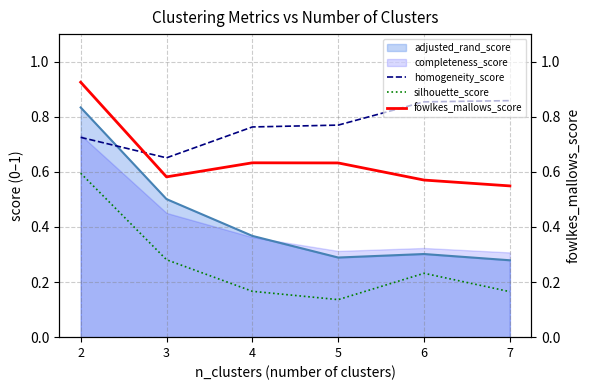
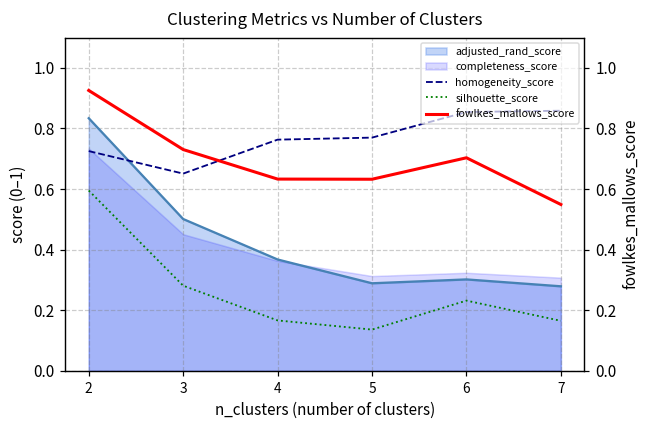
  {
    "homogeneity_score": {
      "3": 0.65,
      "4": 0.76,
      "5": 0.77
    },
    "silhouette_score": {
      "2": 0.60,
      "3": 0.28,
      "4": 0.17,
      "5": 0.14,
      "6": 0.23,
      "7": 0.17
    },
    "fowlkes_mallows_score": {
      "2": 0.93,
-     "3": 0.58,
+     "3": 0.73,
      "4": 0.63,
      "5": 0.63,
-     "6": 0.57,
+     "6": 0.70,
      "7": 0.55
    }
  }
